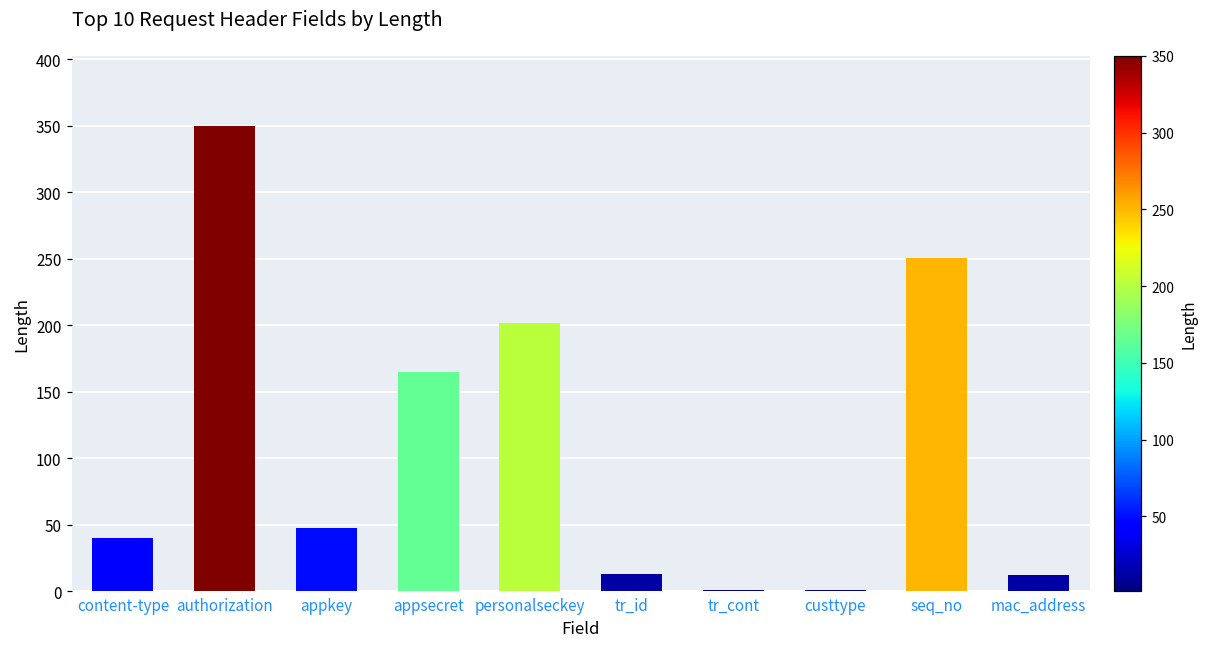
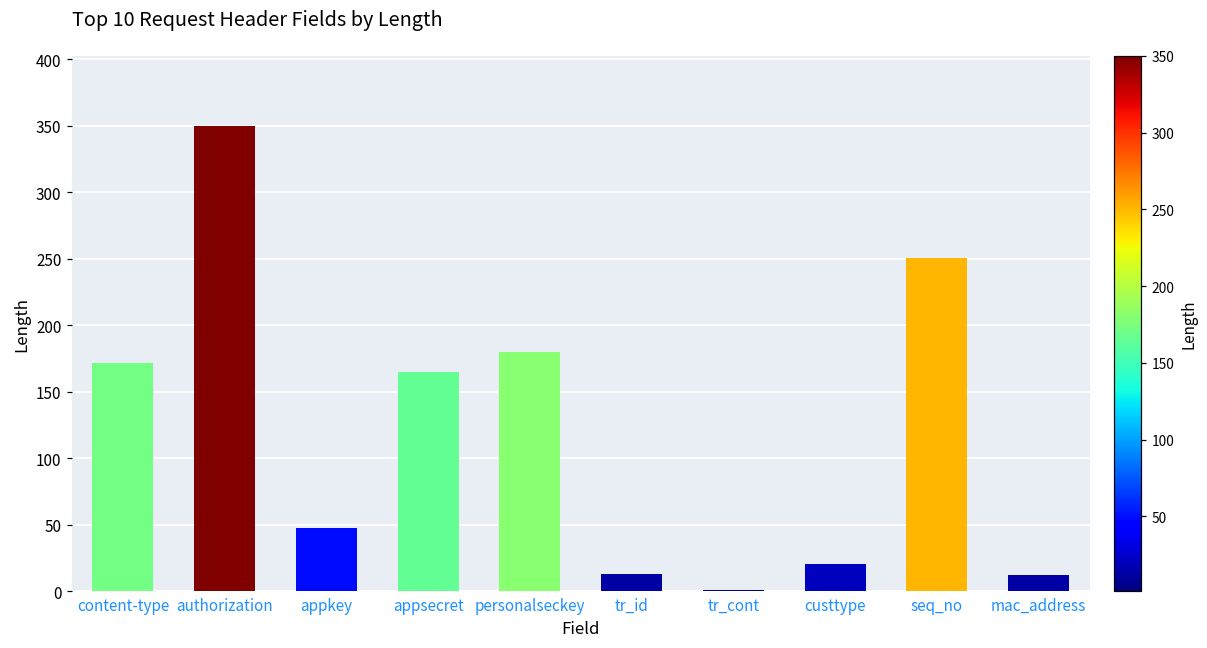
  {
-   "content-type": 40,
+   "content-type": 172,
    "authorization": 350,
    "appkey": 48,
    "appsecret": 165,
-   "personalseckey": 202,
+   "personalseckey": 180,
    "tr_id": 13,
-   "custtype": 1,
+   "custtype": 21,
    "seq_no": 251,
    "mac_address": 12
  }
